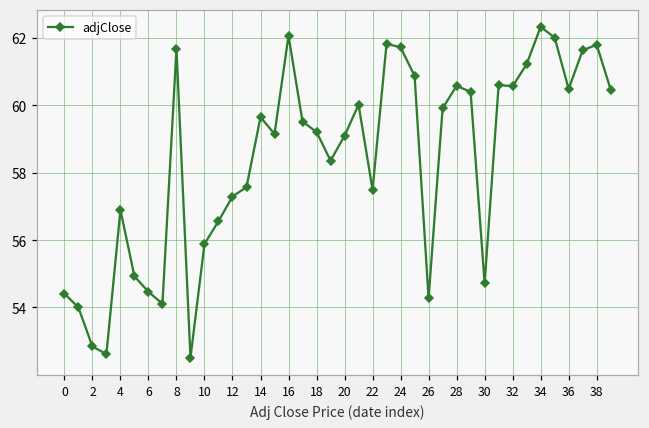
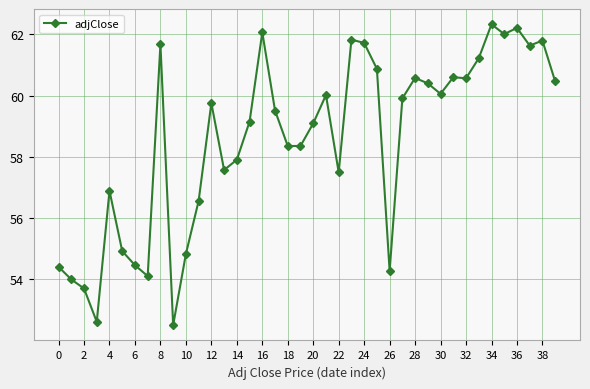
  {
    "0": 54.4,
-   "2": 52.8,
+   "2": 53.7,
    "4": 56.9,
    "6": 54.5,
    "8": 61.7,
-   "10": 55.9,
-   "12": 57.3,
-   "14": 59.6,
+   "10": 54.8,
+   "12": 59.8,
+   "14": 57.9,
    "16": 62.1,
-   "18": 59.2,
+   "18": 58.4,
    "20": 59.1,
    "22": 57.5,
    "24": 61.7,
    "26": 54.3,
    "28": 60.6,
-   "30": 54.7,
+   "30": 60.1,
    "32": 60.6,
    "34": 62.3,
-   "36": 60.5,
+   "36": 62.2,
    "38": 61.8
  }
